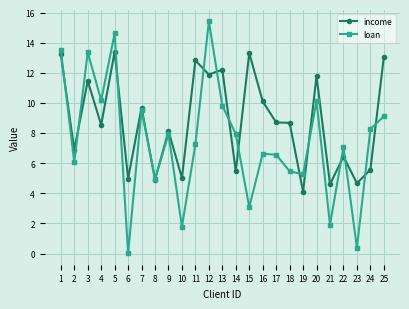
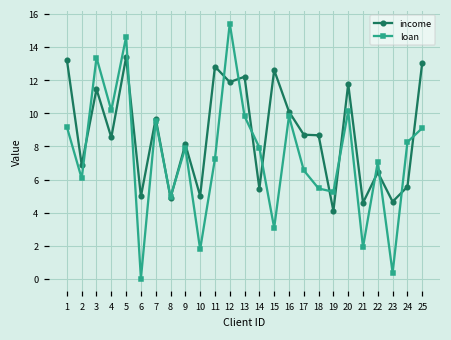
  {
    "income": {
      "1": 13.2,
      "2": 6.9,
      "3": 11.5,
      "4": 8.5,
      "5": 13.4,
      "6": 5.0,
      "9": 8.1,
      "10": 5.0,
      "11": 12.8,
      "12": 11.9,
      "13": 12.2,
      "14": 5.5,
-     "15": 13.3,
+     "15": 12.6,
      "16": 10.1,
      "17": 8.7,
      "18": 8.7,
      "19": 4.1,
      "20": 11.8,
      "21": 4.6,
      "22": 6.4,
      "23": 4.7,
      "24": 5.6,
      "25": 13.1
    },
    "loan": {
-     "1": 13.5,
+     "1": 9.2,
      "2": 6.1,
      "3": 13.4,
      "4": 10.2,
      "5": 14.6,
      "6": 0.0,
      "9": 7.9,
      "10": 1.8,
      "11": 7.3,
      "12": 15.4,
      "13": 9.8,
      "14": 7.9,
      "15": 3.1,
-     "16": 6.6,
+     "16": 9.8,
      "17": 6.6,
      "18": 5.5,
      "19": 5.3,
      "20": 10.1,
      "21": 1.9,
      "22": 7.1,
      "23": 0.4,
      "24": 8.3,
      "25": 9.1
    }
  }
